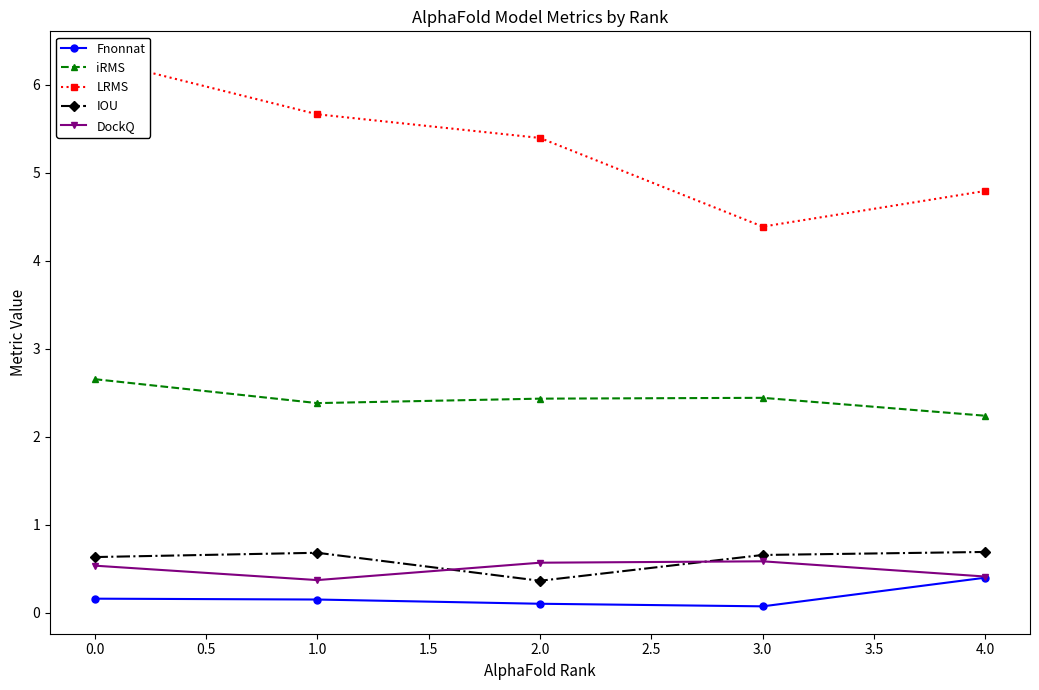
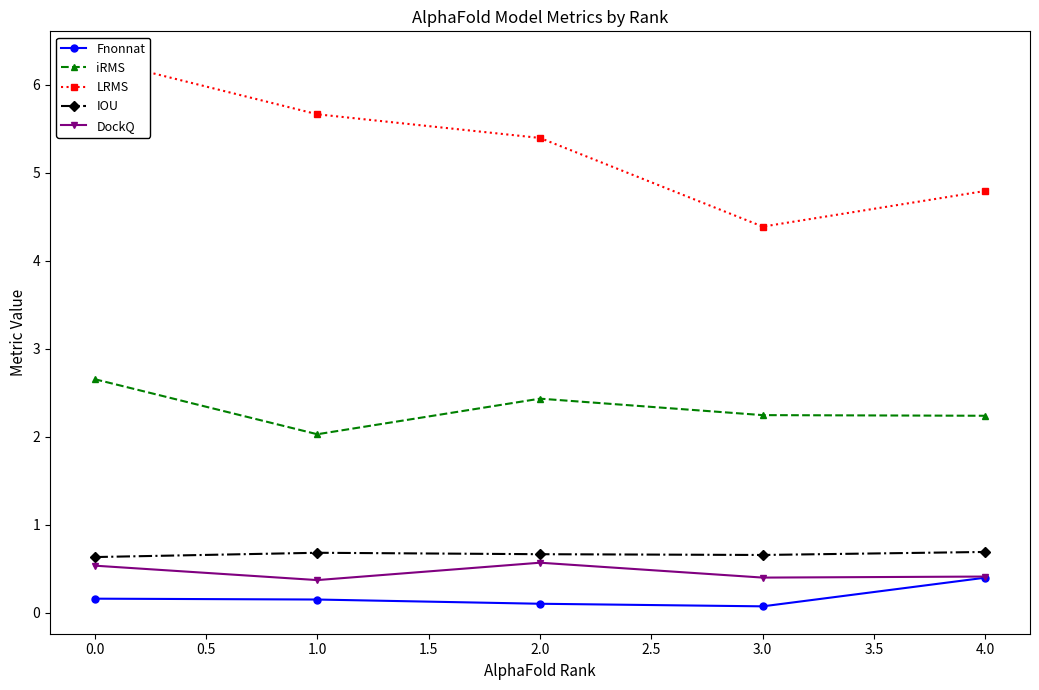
  {
    "Fnonnat": {
      "0.0": 0.2,
      "1.0": 0.2,
      "2.0": 0.1,
      "3.0": 0.1
    },
    "iRMS": {
      "0.0": 2.7,
-     "1.0": 2.4,
+     "1.0": 2.0,
      "2.0": 2.4,
-     "3.0": 2.4,
+     "3.0": 2.2,
      "4.0": 2.2
    },
    "LRMS": {
      "1.0": 5.7,
      "2.0": 5.4,
      "3.0": 4.4,
      "4.0": 4.8
    },
    "IOU": {
      "0.0": 0.6,
      "1.0": 0.7,
-     "2.0": 0.4,
+     "2.0": 0.7,
      "3.0": 0.7,
      "4.0": 0.7
    },
    "DockQ": {
      "0.0": 0.5,
      "1.0": 0.4,
      "2.0": 0.6,
-     "3.0": 0.6
+     "3.0": 0.4
    }
  }
